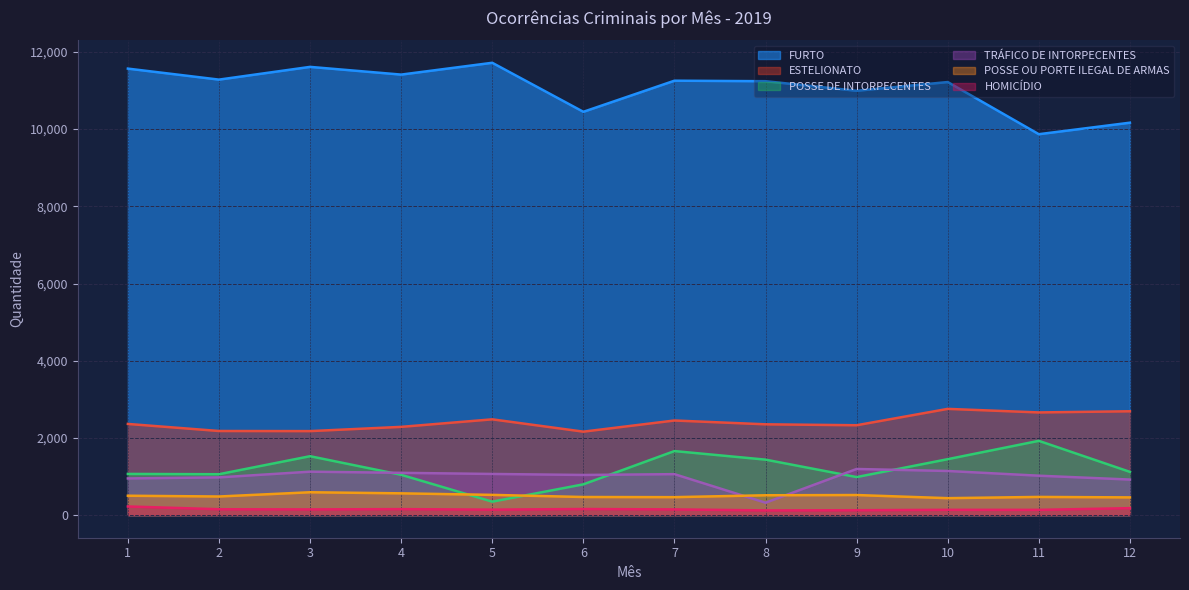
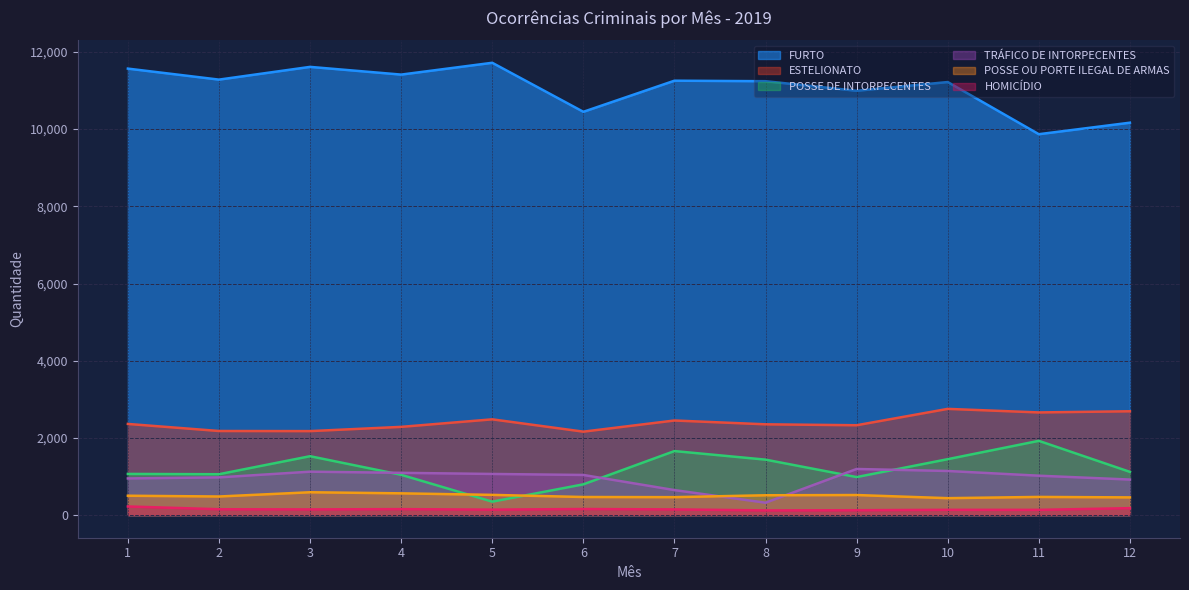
  {
    "FURTO": {
      "1": "11,600",
      "2": "11,300",
      "3": "11,600",
      "4": "11,400",
      "5": "11,700",
      "6": "10,400",
      "7": "11,300",
      "11": "9,900",
      "12": "10,200"
    },
    "POSSE DE INTORPECENTES": {
      "1": "1,100",
      "2": "1,100",
      "3": "1,500",
      "5": "300",
      "6": "800",
      "7": "1,700",
      "8": "1,400",
      "9": "1,000",
      "10": "1,400",
      "11": "1,900",
      "12": "1,100"
    },
    "TRÁFICO DE INTORPECENTES": {
      "1": "1,000",
      "2": "1,000",
      "3": "1,100",
      "5": "1,100",
      "6": "1,000",
-     "7": "1,100",
+     "7": "600",
      "8": "300",
      "9": "1,200",
      "10": "1,100",
      "11": "1,000",
      "12": "900"
    }
  }
